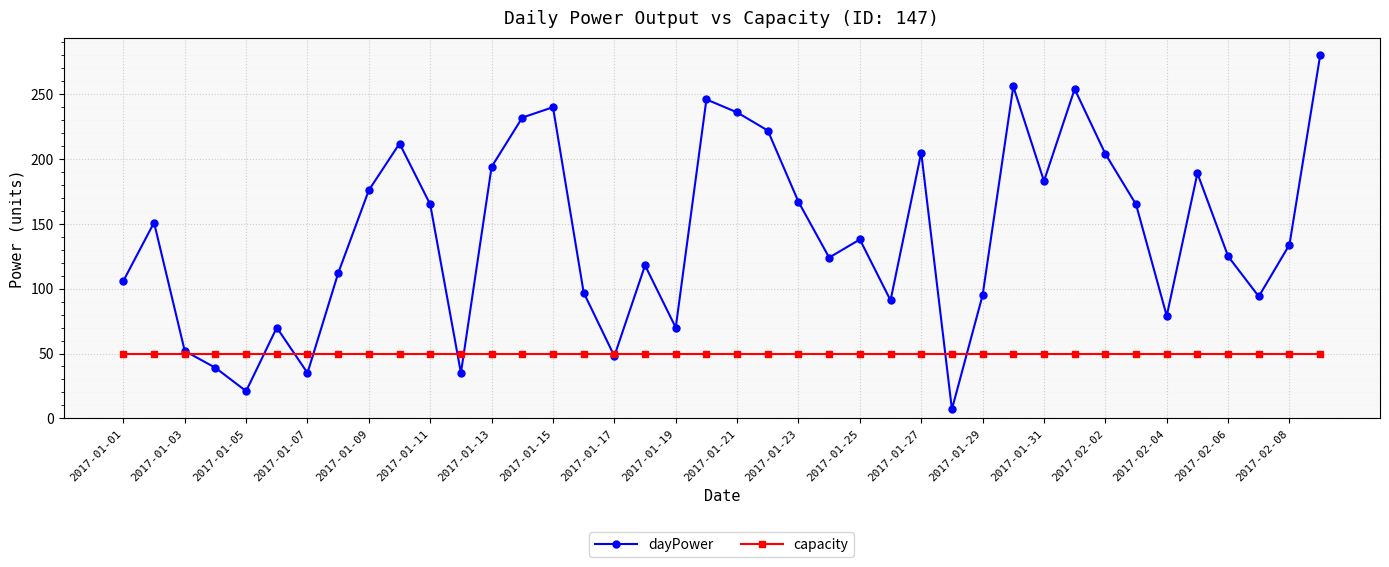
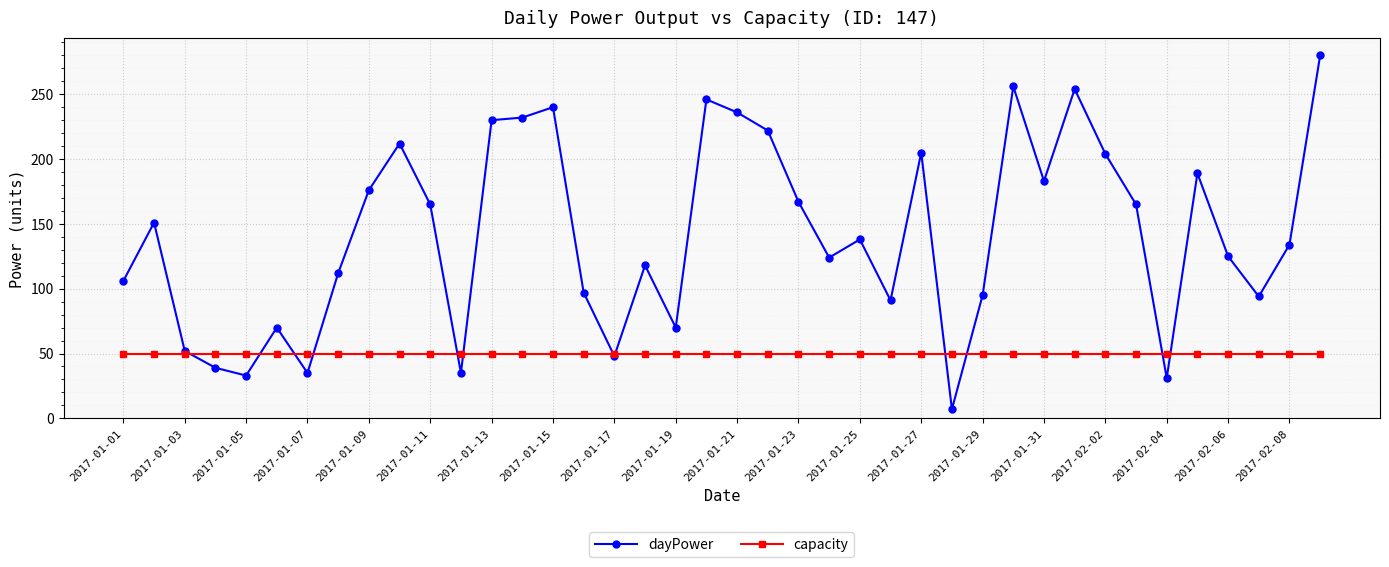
  {
    "dayPower": {
      "2017-01-01": 106,
      "2017-01-03": 52,
-     "2017-01-05": 21,
+     "2017-01-05": 33,
      "2017-01-07": 35,
      "2017-01-09": 176,
      "2017-01-11": 165,
-     "2017-01-13": 194,
+     "2017-01-13": 230,
      "2017-01-15": 240,
      "2017-01-17": 48,
      "2017-01-19": 70,
      "2017-01-21": 236,
      "2017-01-23": 167,
      "2017-01-25": 138,
      "2017-01-27": 205,
      "2017-01-29": 95,
      "2017-01-31": 183,
      "2017-02-02": 204,
-     "2017-02-04": 79,
+     "2017-02-04": 31,
      "2017-02-06": 125,
      "2017-02-08": 134
    },
    "capacity": {
      "2017-01-01": 50,
      "2017-01-03": 50,
      "2017-01-05": 50,
      "2017-01-07": 50,
      "2017-01-09": 50,
      "2017-01-11": 50,
      "2017-01-13": 50,
      "2017-01-15": 50,
      "2017-01-17": 50,
      "2017-01-19": 50,
      "2017-01-21": 50,
      "2017-01-23": 50,
      "2017-01-25": 50,
      "2017-01-27": 50,
      "2017-01-29": 50,
      "2017-01-31": 50,
      "2017-02-02": 50,
      "2017-02-04": 50,
      "2017-02-06": 50,
      "2017-02-08": 50
    }
  }
